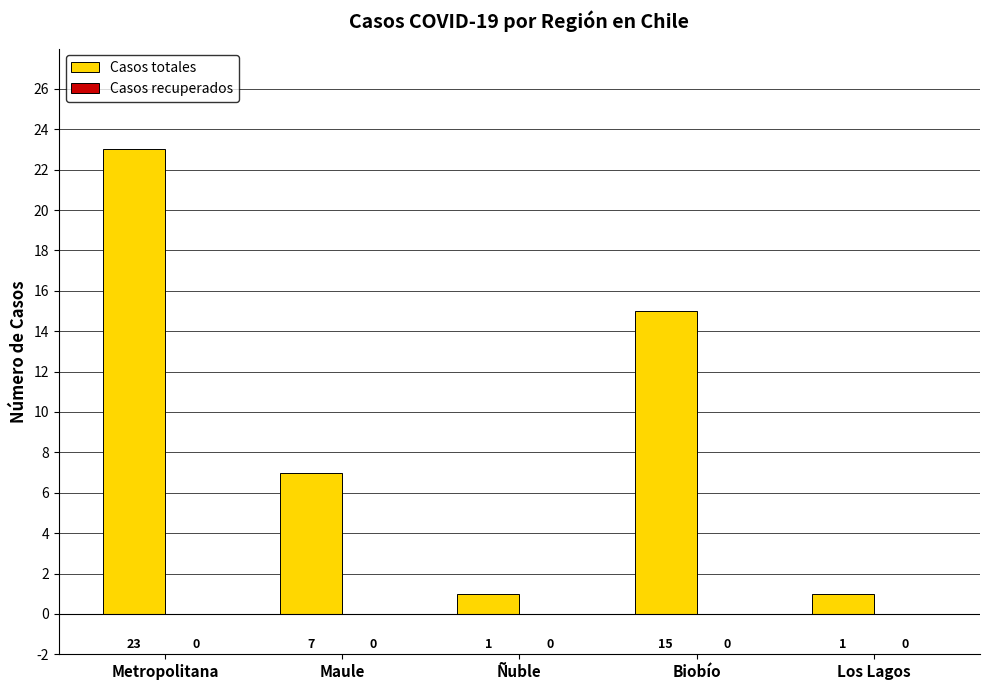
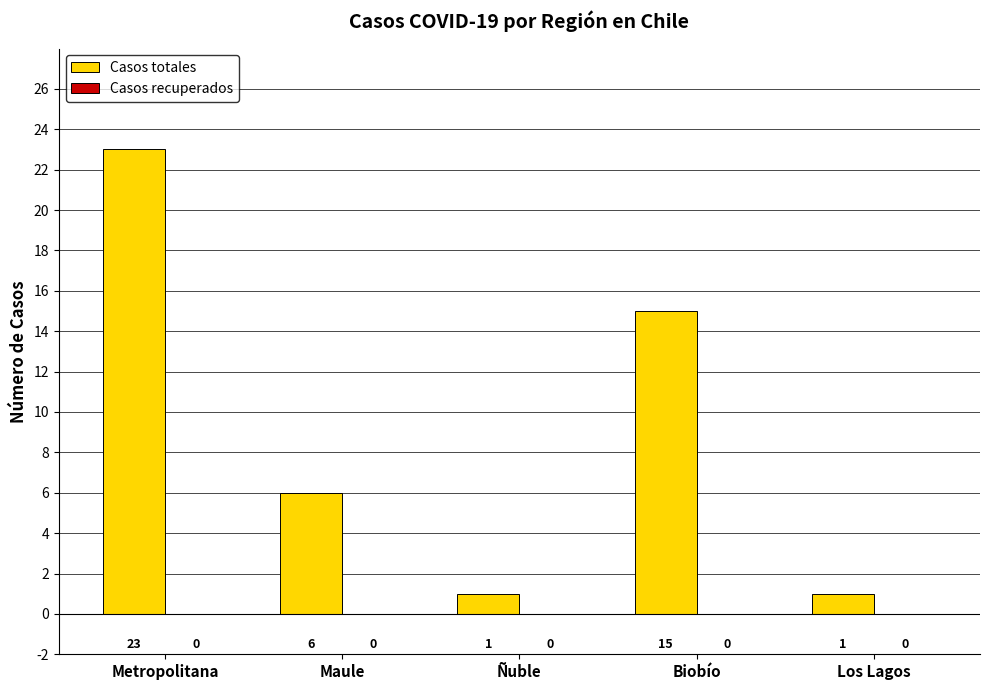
  {
    "Casos totales": {
-     "Maule": 7
+     "Maule": 6
    },
    "Casos recuperados": {
      "Metropolitana": 0,
      "Maule": 0,
      "Ñuble": 0,
      "Biobío": 0,
      "Los Lagos": 0
    }
  }
